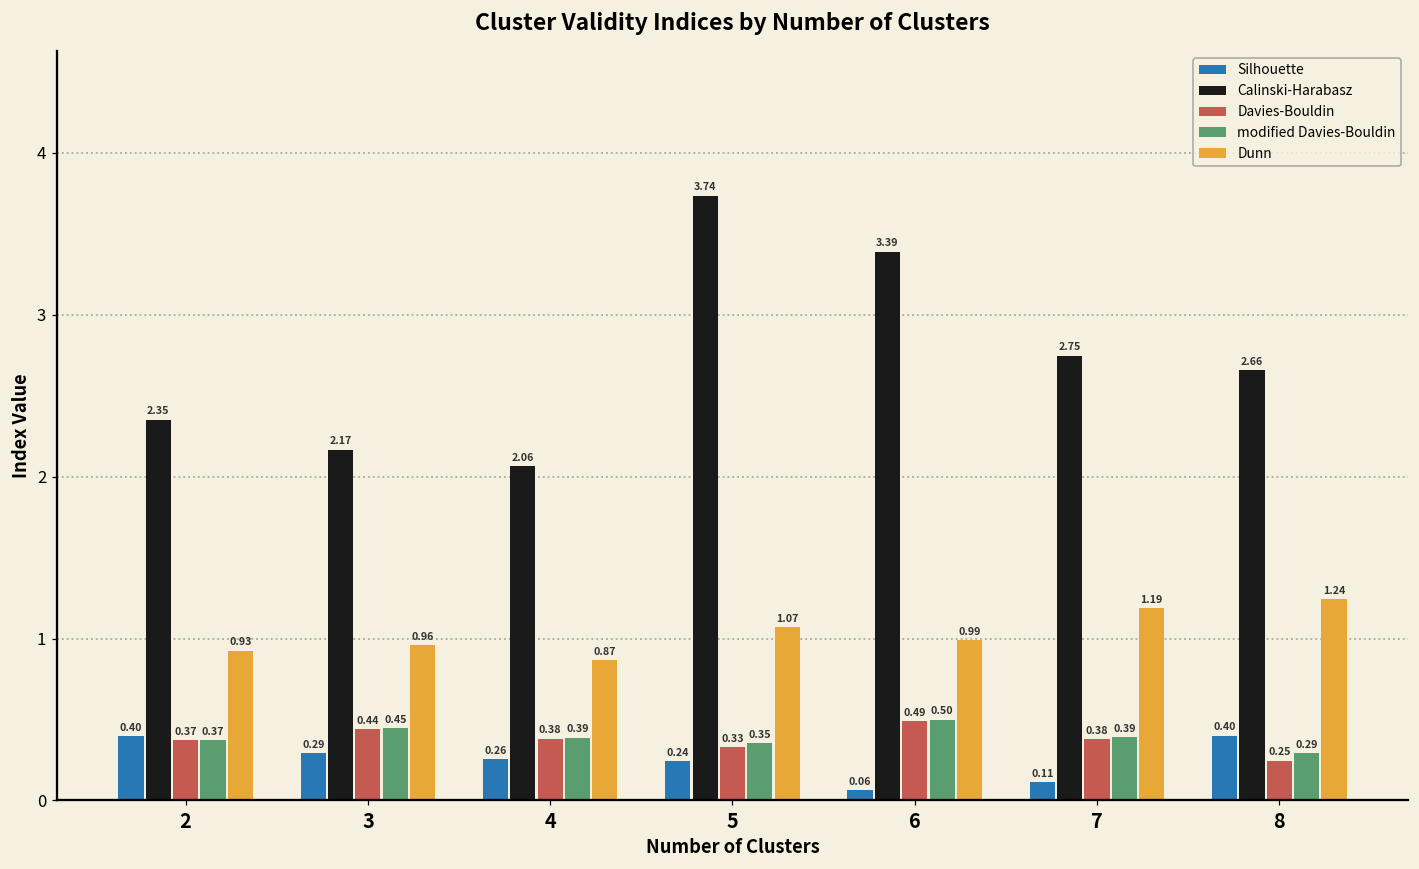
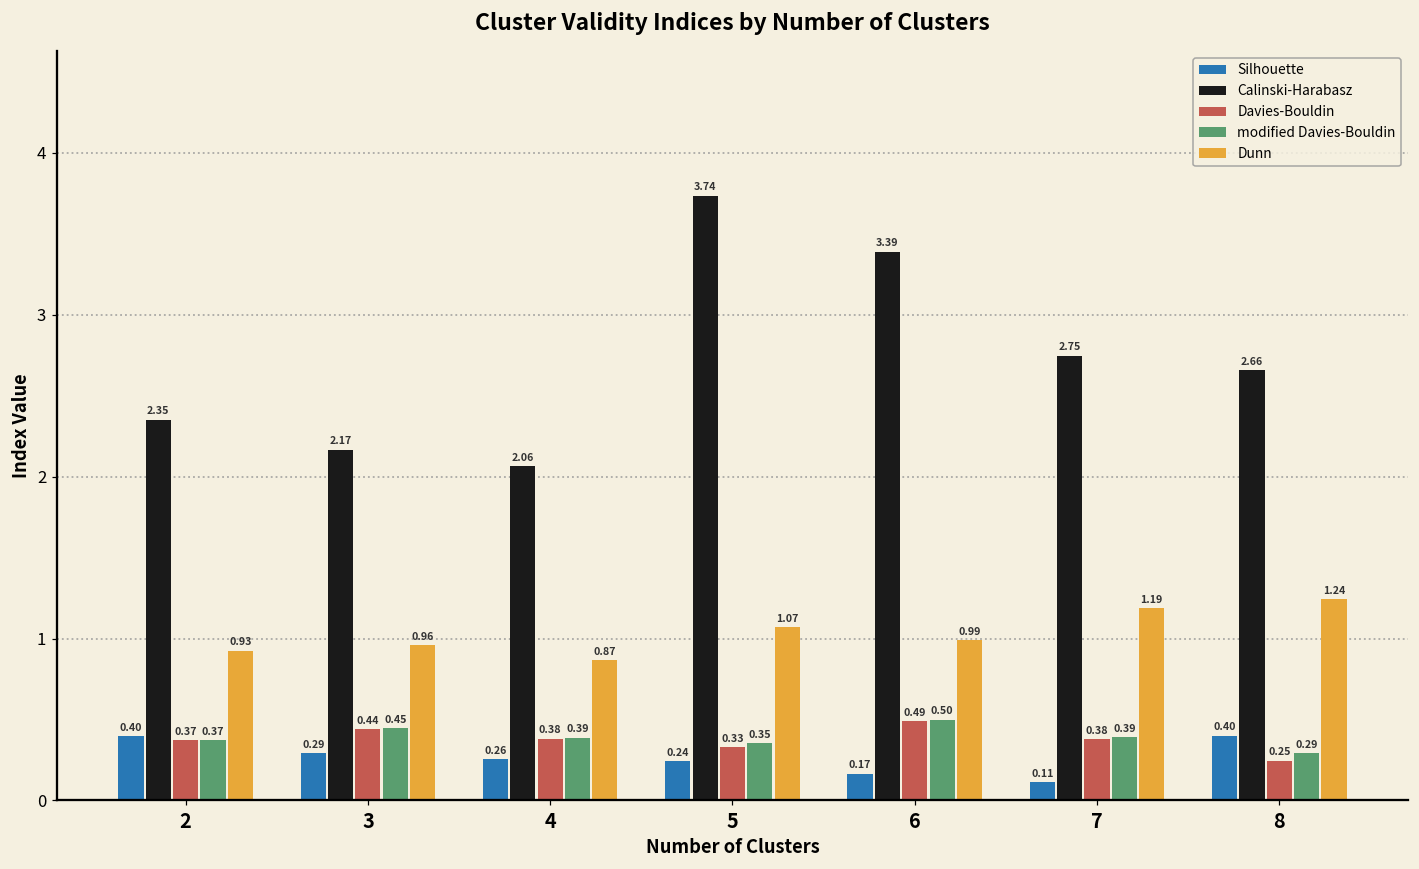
  {
    "Silhouette": {
      "2": 0.40,
      "3": 0.29,
      "4": 0.26,
      "5": 0.24,
-     "6": 0.06,
+     "6": 0.17,
      "7": 0.11,
      "8": 0.40
    },
    "Calinski-Harabasz": {
      "2": 2.35,
      "3": 2.17,
      "4": 2.06,
      "5": 3.74,
      "6": 3.39,
      "7": 2.75,
      "8": 2.66
    },
    "Davies-Bouldin": {
      "2": 0.37,
      "3": 0.44,
      "4": 0.38,
      "5": 0.33,
      "6": 0.49,
      "7": 0.38,
      "8": 0.25
    },
    "modified Davies-Bouldin": {
      "2": 0.37,
      "3": 0.45,
      "4": 0.39,
      "5": 0.35,
      "6": 0.50,
      "7": 0.39,
      "8": 0.29
    },
    "Dunn": {
      "2": 0.93,
      "3": 0.96,
      "4": 0.87,
      "5": 1.07,
      "6": 0.99,
      "7": 1.19,
      "8": 1.24
    }
  }
